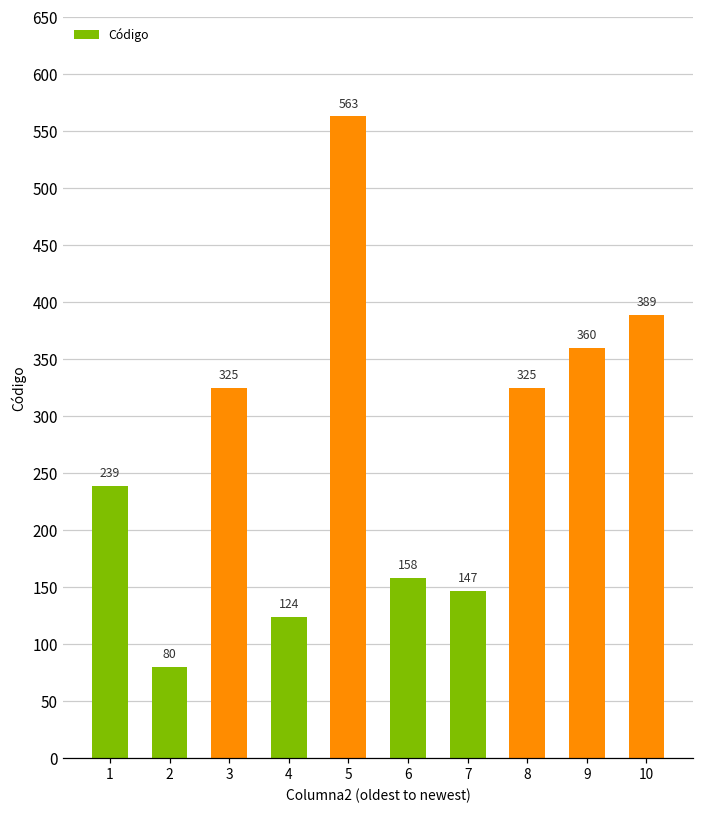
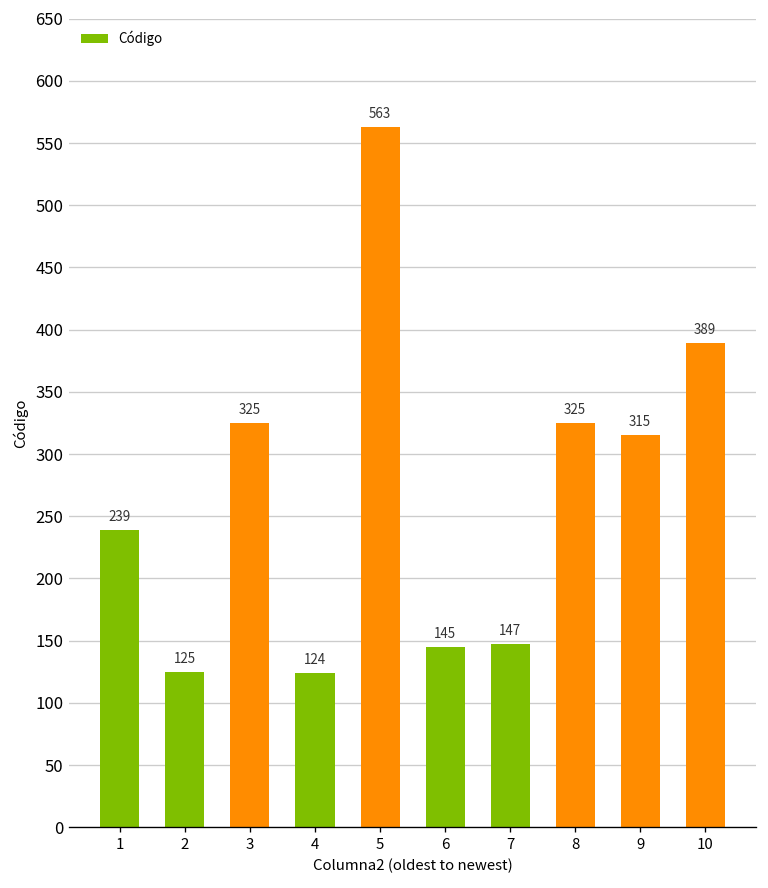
  {
    "1": 239,
-   "2": 80,
+   "2": 125,
    "3": 325,
    "4": 124,
    "5": 563,
-   "6": 158,
+   "6": 145,
    "7": 147,
    "8": 325,
-   "9": 360,
+   "9": 315,
    "10": 389
  }
